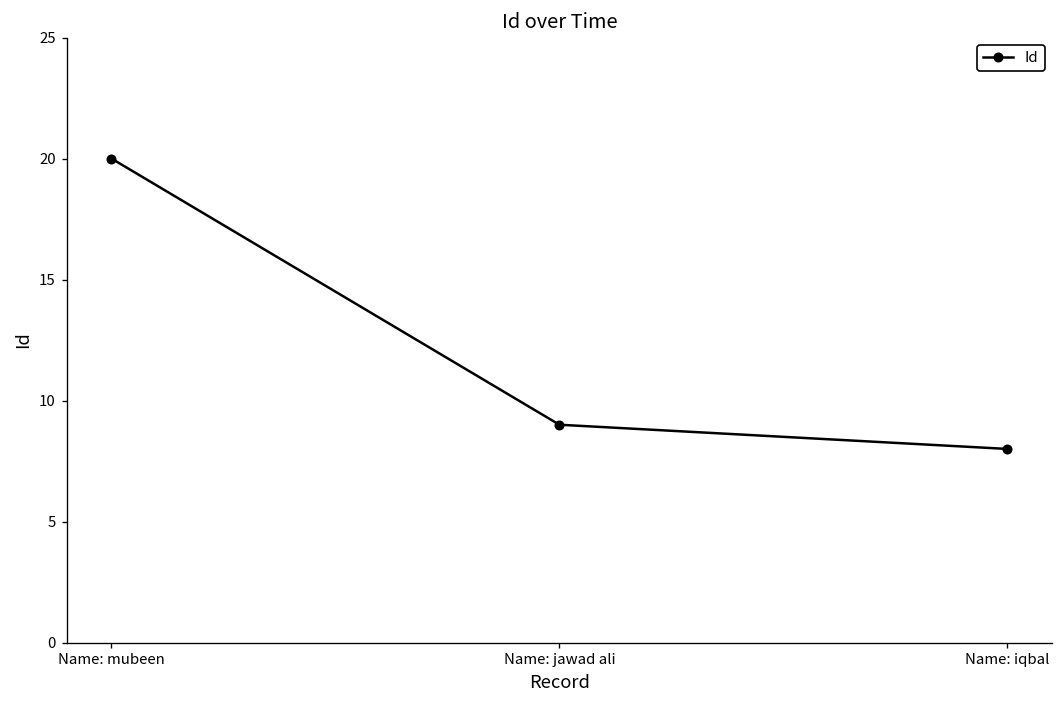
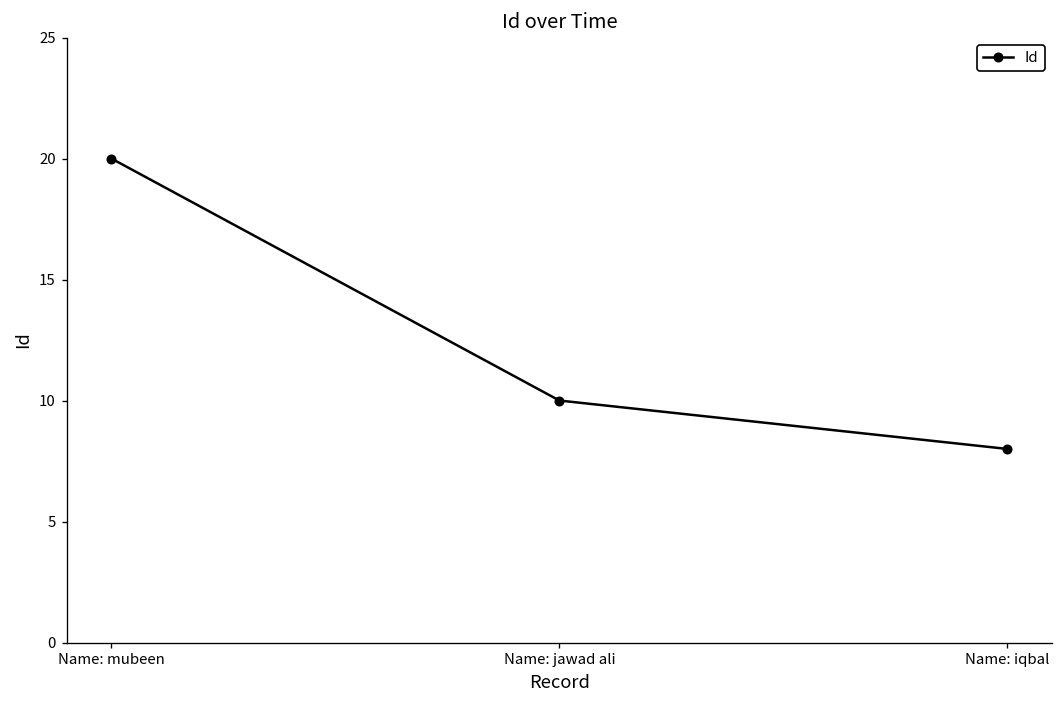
  {
    "Name: mubeen": 20,
-   "Name: jawad ali": 9,
+   "Name: jawad ali": 10,
    "Name: iqbal": 8
  }
